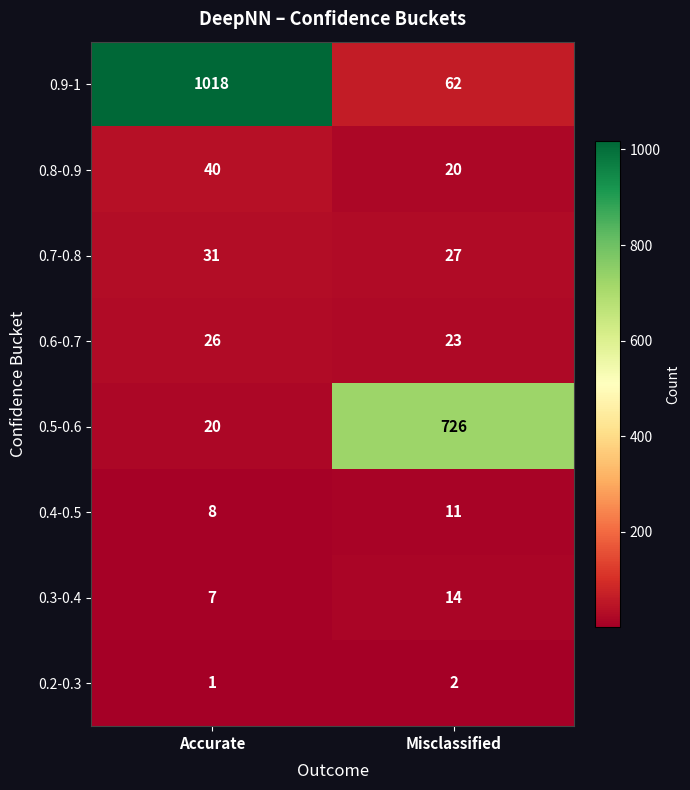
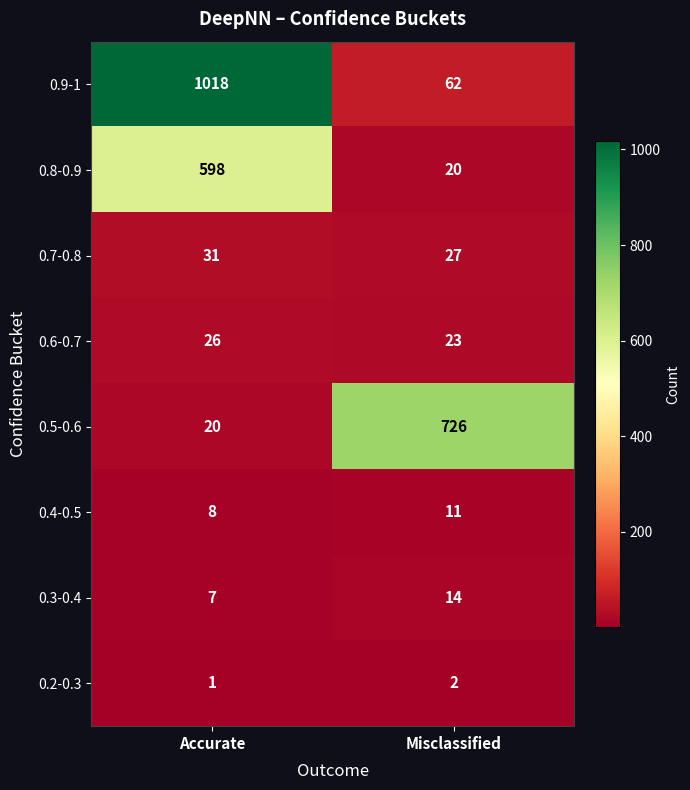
  {
    "0.9-1": {
      "Accurate": 1018,
      "Misclassified": 62
    },
    "0.8-0.9": {
-     "Accurate": 40,
+     "Accurate": 598,
      "Misclassified": 20
    },
    "0.7-0.8": {
      "Accurate": 31,
      "Misclassified": 27
    },
    "0.6-0.7": {
      "Accurate": 26,
      "Misclassified": 23
    },
    "0.5-0.6": {
      "Accurate": 20,
      "Misclassified": 726
    },
    "0.4-0.5": {
      "Accurate": 8,
      "Misclassified": 11
    },
    "0.3-0.4": {
      "Accurate": 7,
      "Misclassified": 14
    },
    "0.2-0.3": {
      "Accurate": 1,
      "Misclassified": 2
    }
  }
